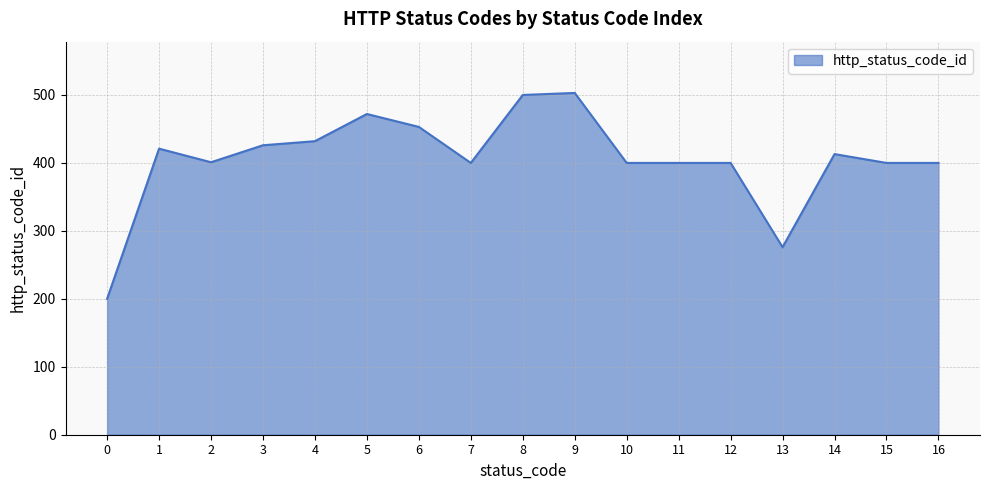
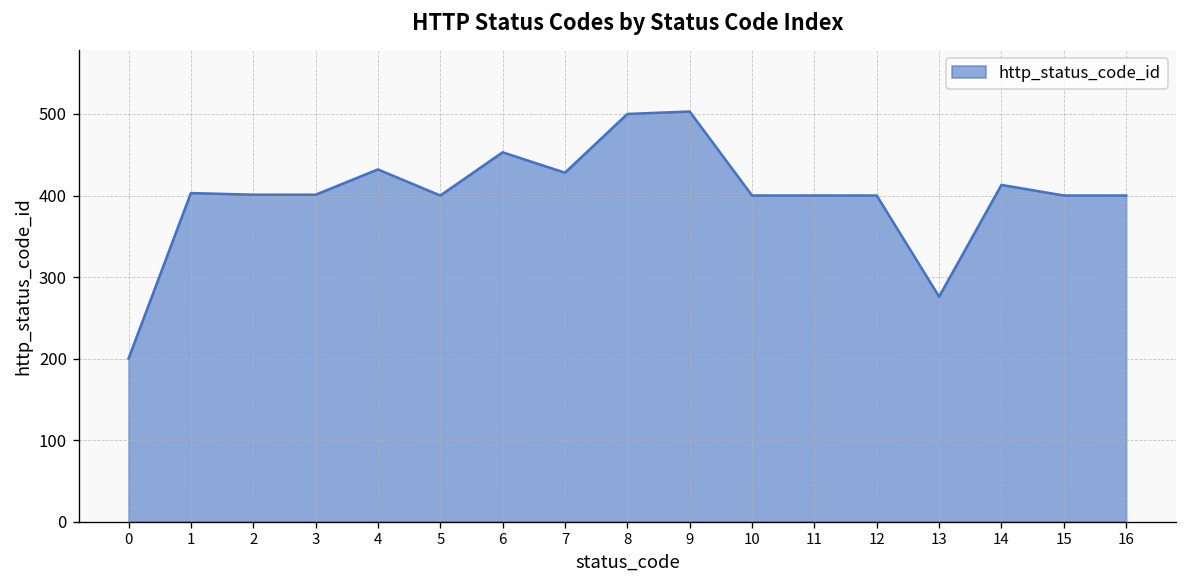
  {
    "0": 200,
-   "1": 420,
+   "1": 400,
    "2": 400,
-   "3": 430,
+   "3": 400,
    "4": 430,
-   "5": 470,
+   "5": 400,
    "6": 450,
-   "7": 400,
+   "7": 430,
    "8": 500,
    "9": 500,
    "10": 400,
    "11": 400,
    "12": 400,
    "13": 280,
    "14": 410,
    "15": 400,
    "16": 400
  }
